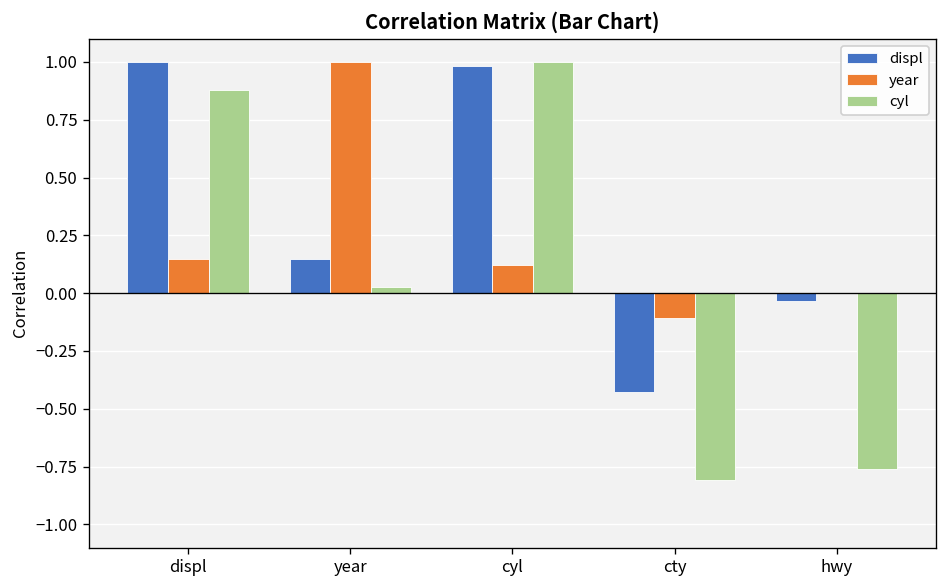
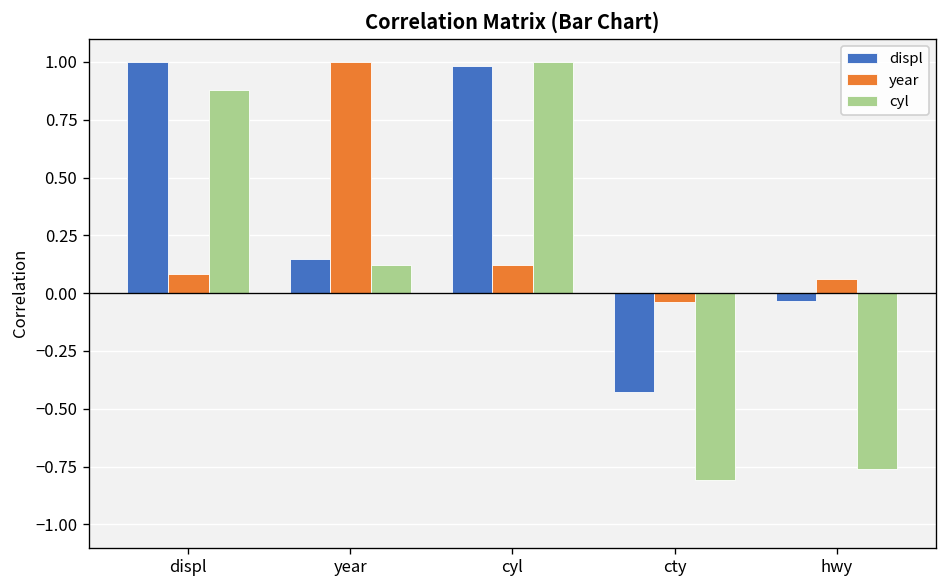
  {
    "displ": {
      "displ": 1.00,
      "year": 0.15,
      "cyl": 0.98,
      "cty": -0.43,
      "hwy": -0.03
    },
    "year": {
-     "displ": 0.15,
+     "displ": 0.08,
      "year": 1.00,
      "cyl": 0.12,
-     "cty": -0.11,
-     "hwy": 0.00
+     "cty": -0.04,
+     "hwy": 0.06
    },
    "cyl": {
      "displ": 0.88,
-     "year": 0.03,
+     "year": 0.12,
      "cyl": 1.00,
      "cty": -0.81,
      "hwy": -0.76
    }
  }
